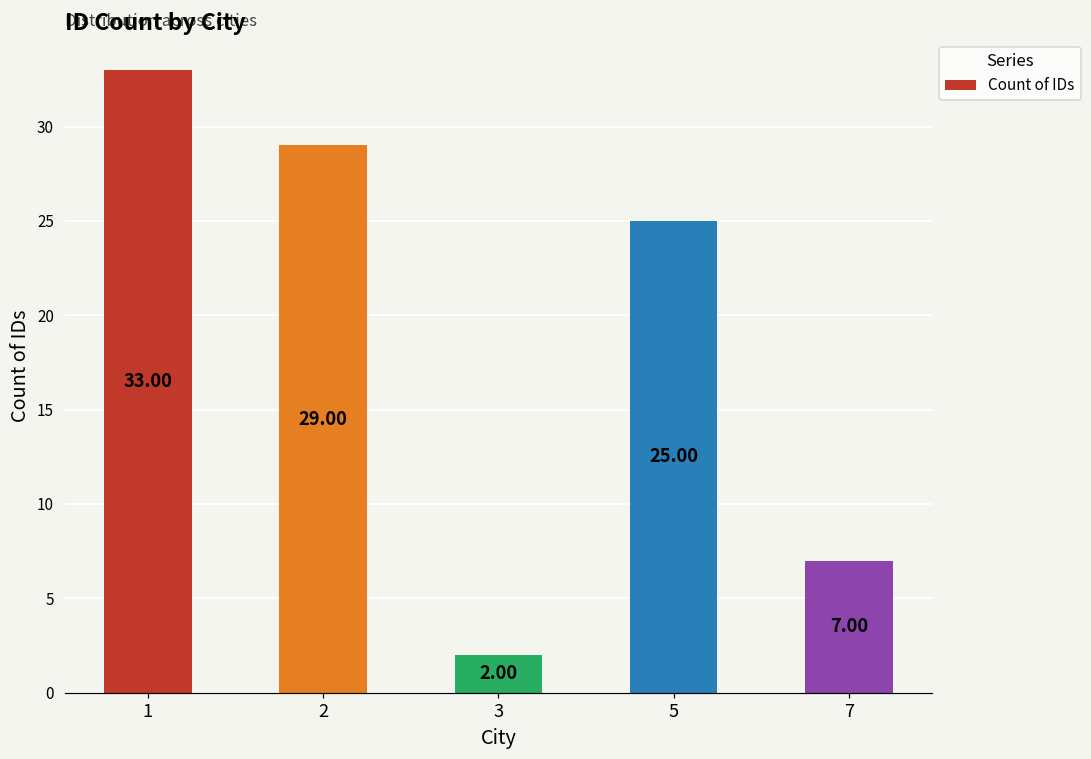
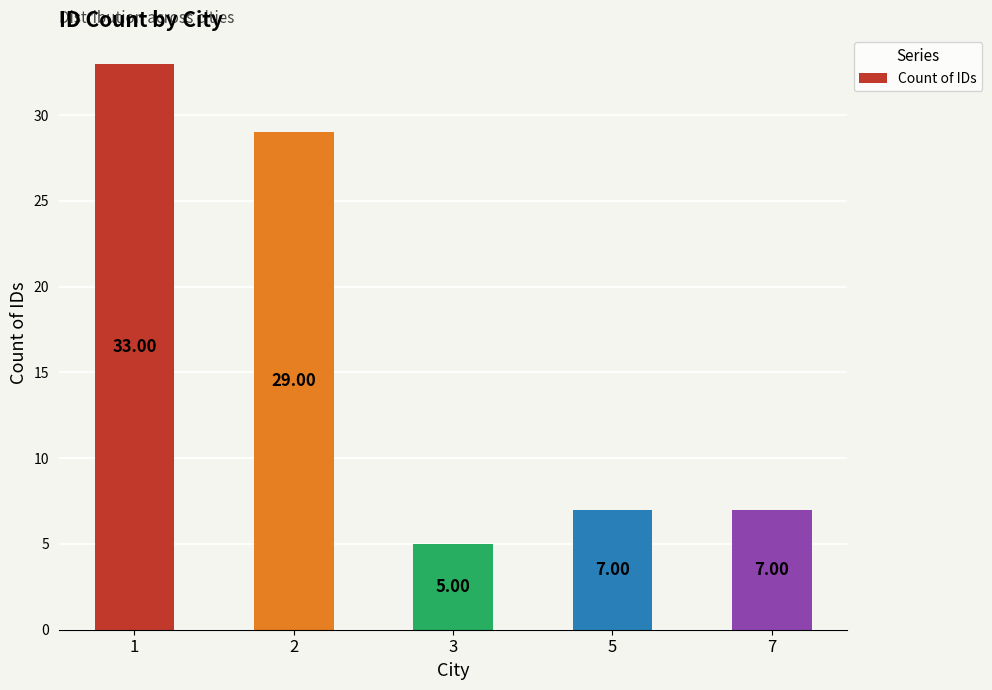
  {
    "1": 33.00,
    "2": 29.00,
-   "3": 2.00,
-   "5": 25.00,
+   "3": 5.00,
+   "5": 7.00,
    "7": 7.00
  }
